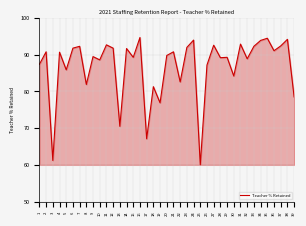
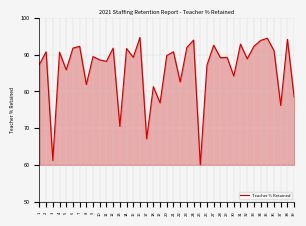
  {
    "1": 87,
    "2": 91,
    "3": 61,
    "4": 91,
    "5": 86,
    "6": 92,
    "7": 92,
    "8": 82,
    "9": 90,
    "10": 89,
-   "11": 93,
+   "11": 88,
    "12": 92,
    "13": 71,
    "14": 92,
    "15": 89,
    "16": 95,
    "17": 67,
    "18": 81,
    "19": 77,
    "20": 90,
    "21": 91,
    "22": 83,
    "23": 92,
    "24": 94,
    "25": 60,
    "26": 87,
    "27": 93,
    "28": 89,
    "29": 89,
    "30": 84,
    "31": 93,
    "32": 89,
    "33": 92,
    "34": 94,
    "35": 95,
    "36": 91,
-   "37": 92,
+   "37": 76,
    "38": 94,
    "39": 79
  }
